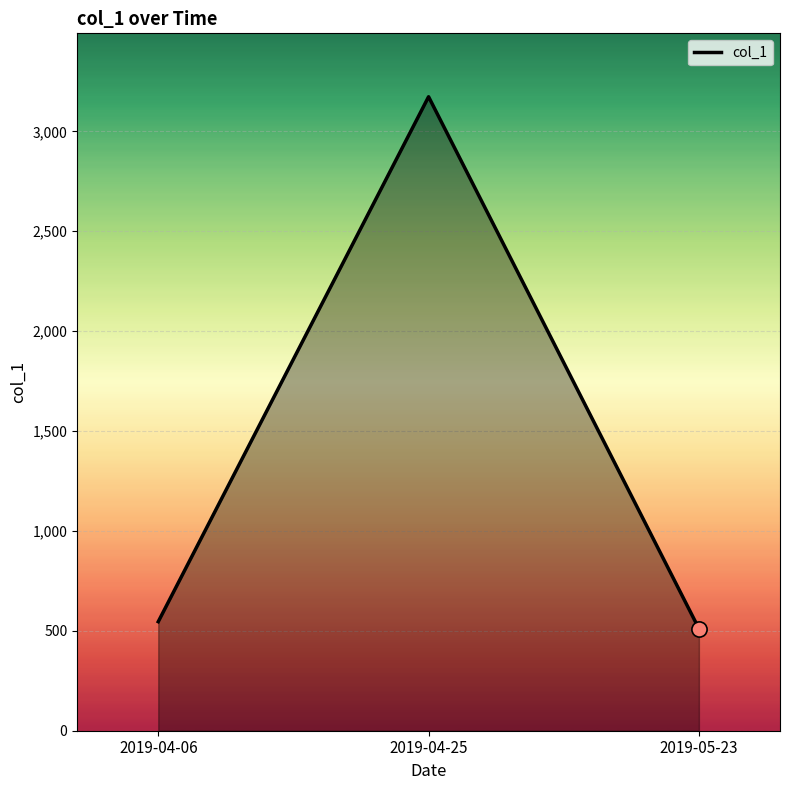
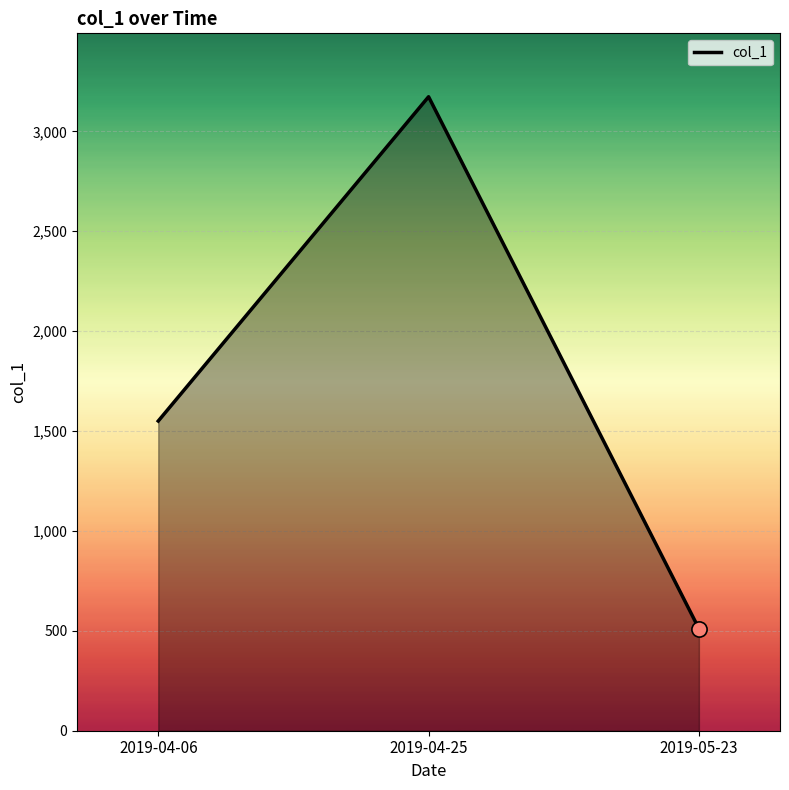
  {
    "col_1": {
-     "2019-04-06": "550",
+     "2019-04-06": "1,550",
      "2019-04-25": "3,170"
    }
  }
